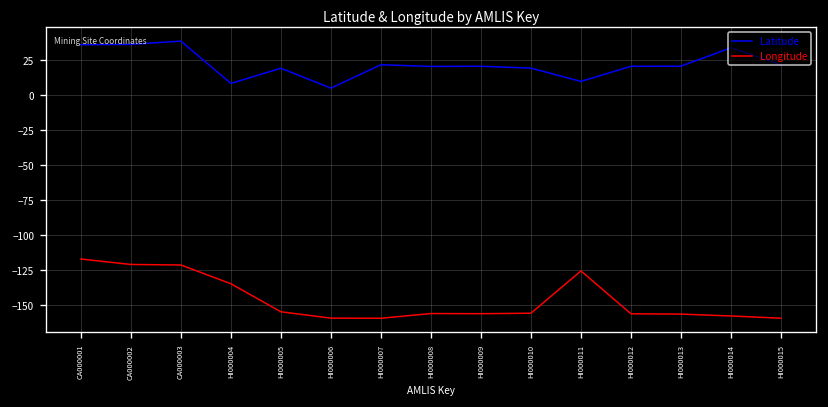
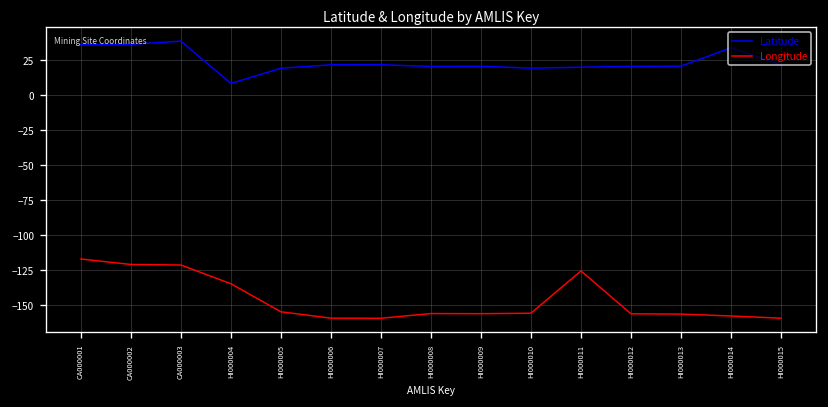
  {
    "Latitude": {
      "CA000001": 36,
      "CA000002": 37,
      "CA000003": 39,
      "HI000004": 9,
      "HI000005": 19,
-     "HI000006": 5,
+     "HI000006": 22,
      "HI000007": 22,
      "HI000008": 21,
      "HI000009": 21,
      "HI000010": 20,
-     "HI000011": 10,
+     "HI000011": 20,
      "HI000012": 21,
      "HI000013": 21
    },
    "Longitude": {
      "CA000001": -117,
      "CA000002": -121,
      "CA000003": -121,
      "HI000004": -135,
      "HI000005": -155,
      "HI000006": -159,
      "HI000007": -160,
      "HI000008": -156,
      "HI000009": -156,
      "HI000010": -156,
      "HI000011": -126,
      "HI000012": -156,
      "HI000013": -157,
      "HI000014": -158,
      "HI000015": -159
    }
  }
